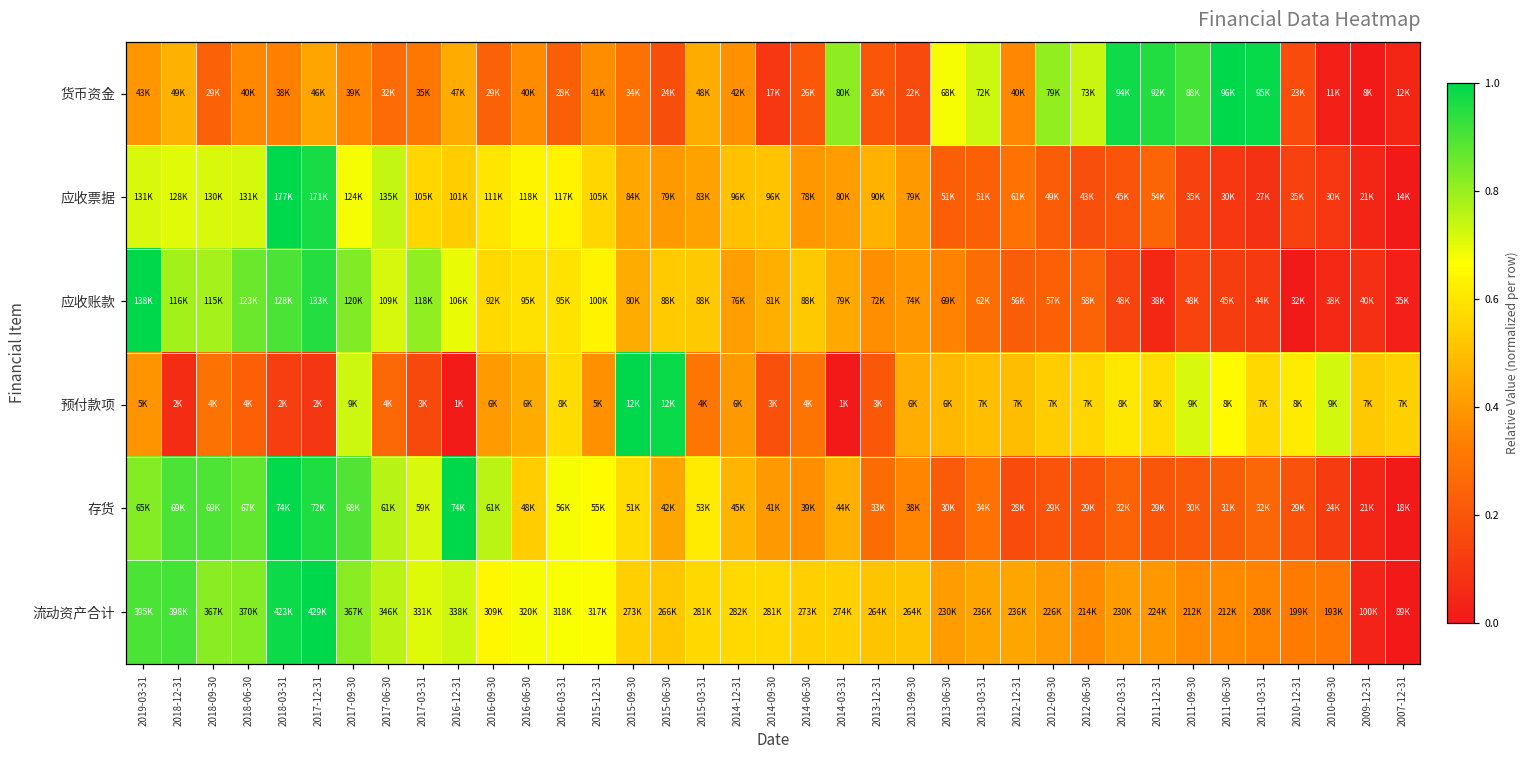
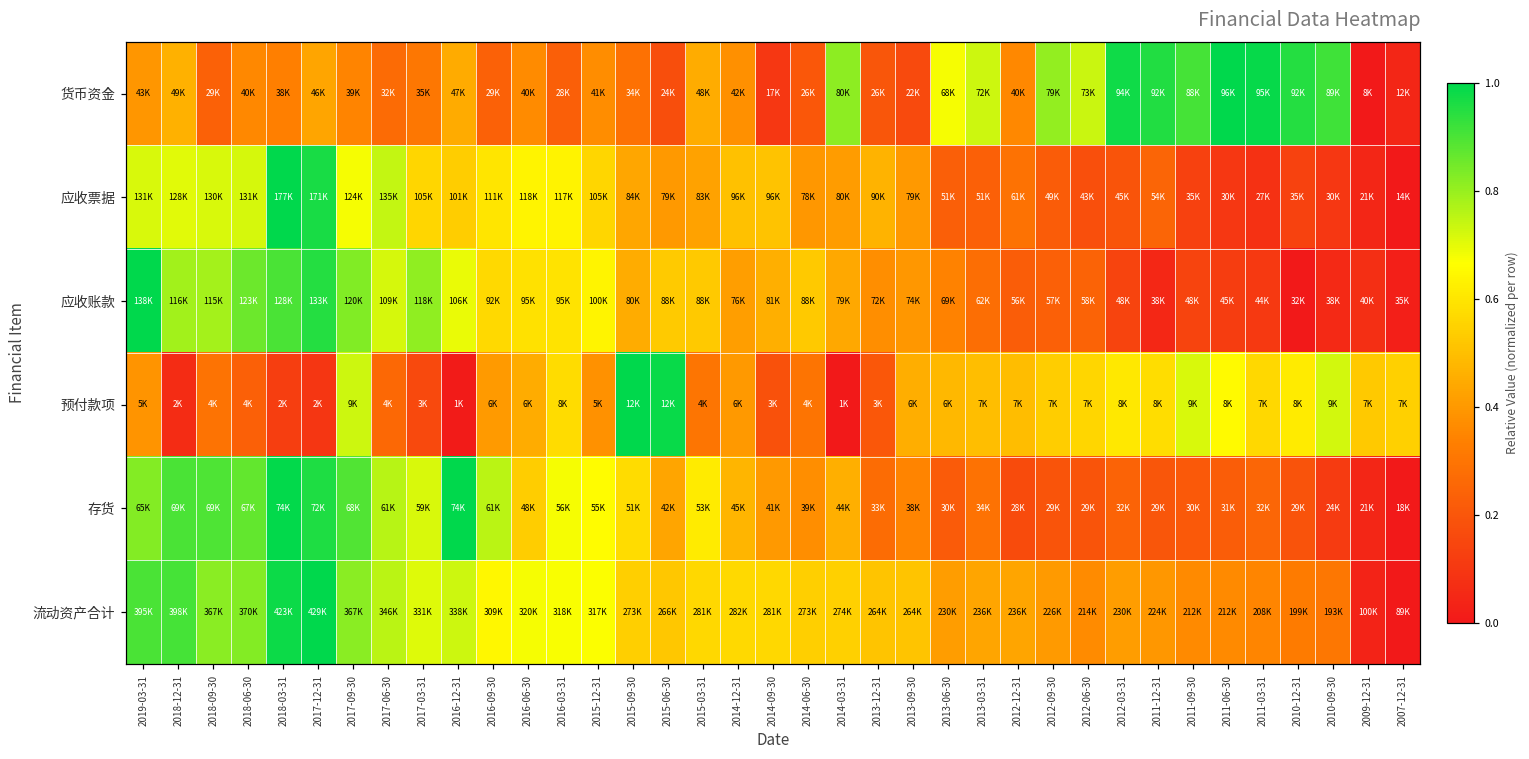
  {
    "货币资金": {
      "2019-03-31": "43K",
      "2018-12-31": "49K",
      "2018-09-30": "29K",
      "2018-06-30": "40K",
      "2018-03-31": "38K",
      "2017-12-31": "46K",
      "2017-09-30": "39K",
      "2017-06-30": "32K",
      "2017-03-31": "35K",
      "2016-12-31": "47K",
      "2016-09-30": "29K",
      "2016-06-30": "40K",
      "2016-03-31": "28K",
      "2015-12-31": "41K",
      "2015-09-30": "34K",
      "2015-06-30": "24K",
      "2015-03-31": "48K",
      "2014-12-31": "42K",
      "2014-09-30": "17K",
      "2014-06-30": "26K",
      "2014-03-31": "80K",
      "2013-12-31": "26K",
      "2013-09-30": "22K",
      "2013-06-30": "68K",
      "2013-03-31": "72K",
      "2012-12-31": "40K",
      "2012-09-30": "79K",
      "2012-06-30": "73K",
      "2012-03-31": "94K",
      "2011-12-31": "92K",
      "2011-09-30": "88K",
      "2011-06-30": "96K",
      "2011-03-31": "95K",
-     "2010-12-31": "23K",
-     "2010-09-30": "11K",
+     "2010-12-31": "92K",
+     "2010-09-30": "89K",
      "2009-12-31": "8K",
      "2007-12-31": "12K"
    }
  }
